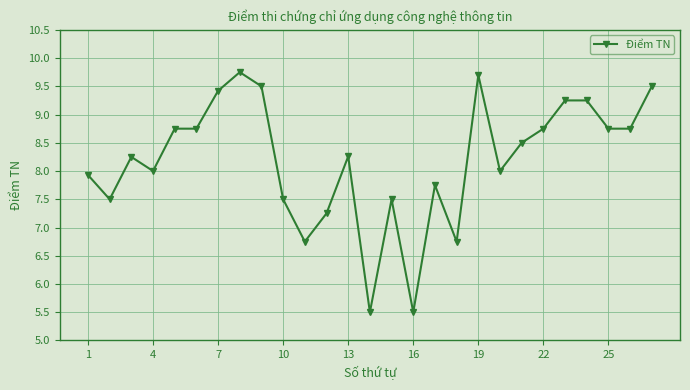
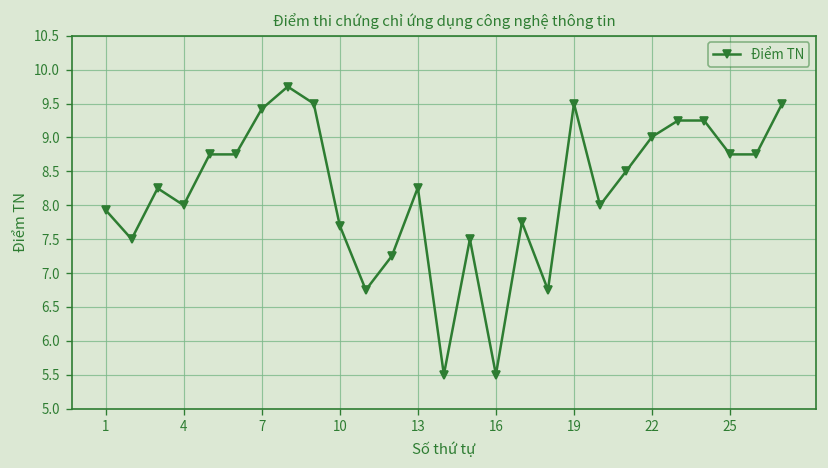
  {
    "1": 7.9,
    "4": 8.0,
    "7": 9.4,
-   "10": 7.5,
+   "10": 7.7,
    "13": 8.3,
    "16": 5.5,
-   "19": 9.7,
-   "22": 8.8,
+   "19": 9.5,
+   "22": 9.0,
    "25": 8.8
  }
